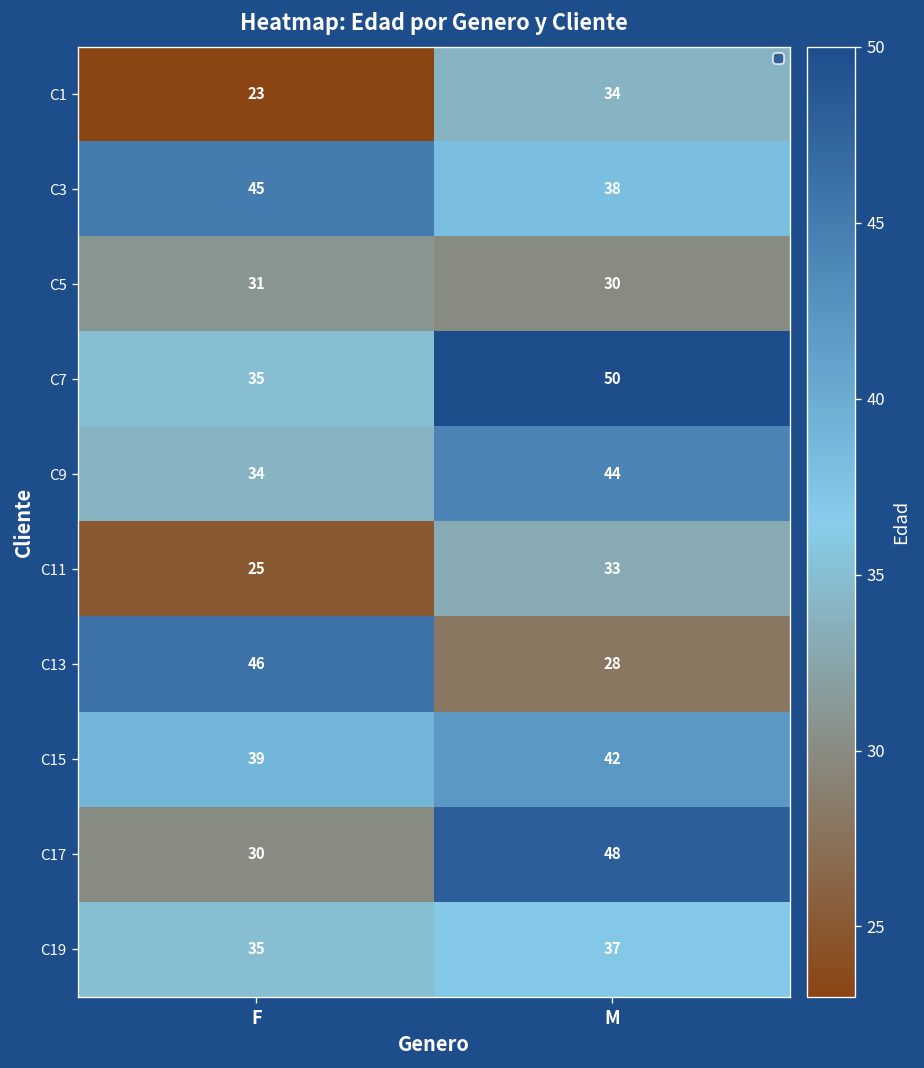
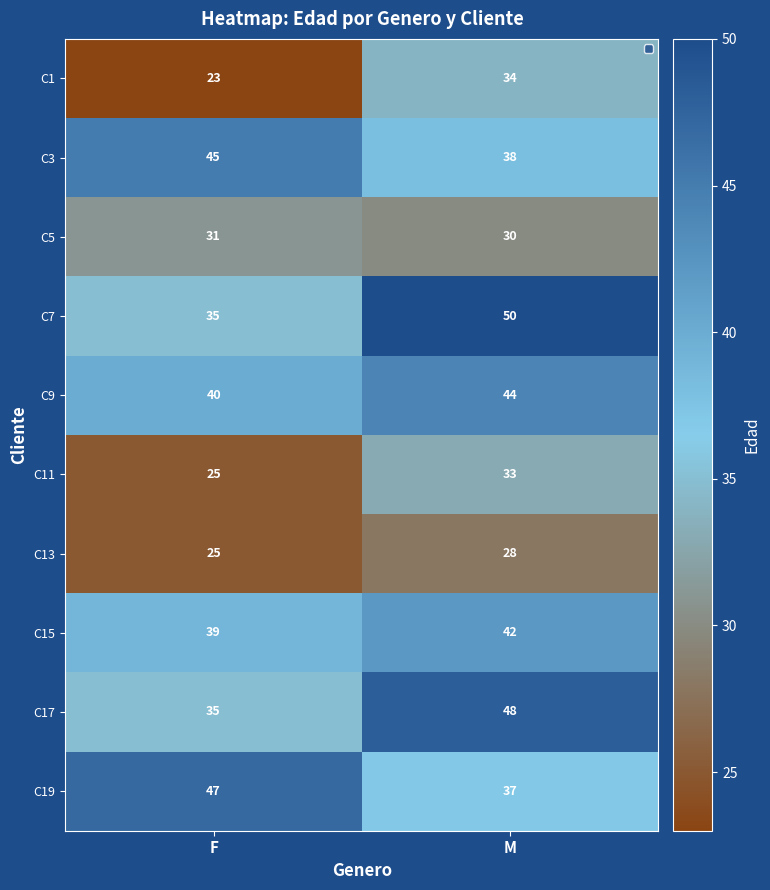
  {
    "C1": {
      "F": 23,
      "M": 34
    },
    "C3": {
      "F": 45,
      "M": 38
    },
    "C5": {
      "F": 31,
      "M": 30
    },
    "C7": {
      "F": 35,
      "M": 50
    },
    "C9": {
-     "F": 34,
+     "F": 40,
      "M": 44
    },
    "C11": {
      "F": 25,
      "M": 33
    },
    "C13": {
-     "F": 46,
+     "F": 25,
      "M": 28
    },
    "C15": {
      "F": 39,
      "M": 42
    },
    "C17": {
-     "F": 30,
+     "F": 35,
      "M": 48
    },
    "C19": {
-     "F": 35,
+     "F": 47,
      "M": 37
    }
  }
